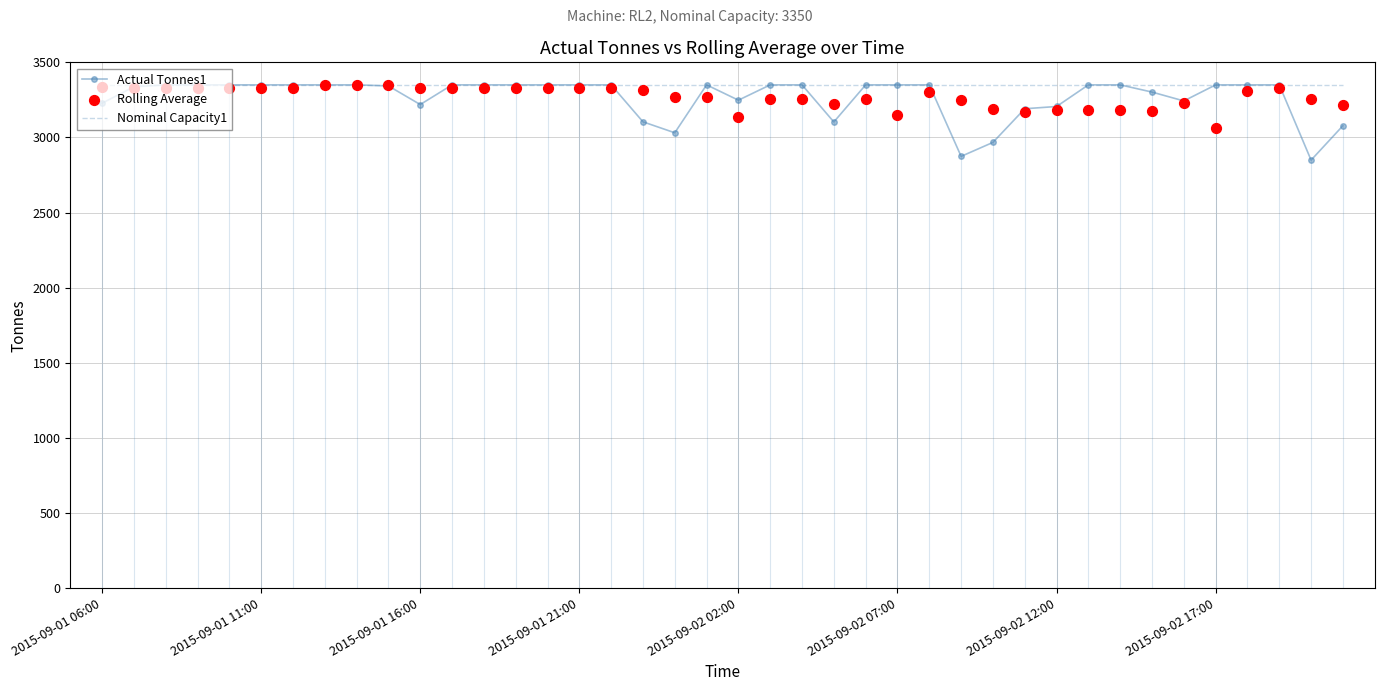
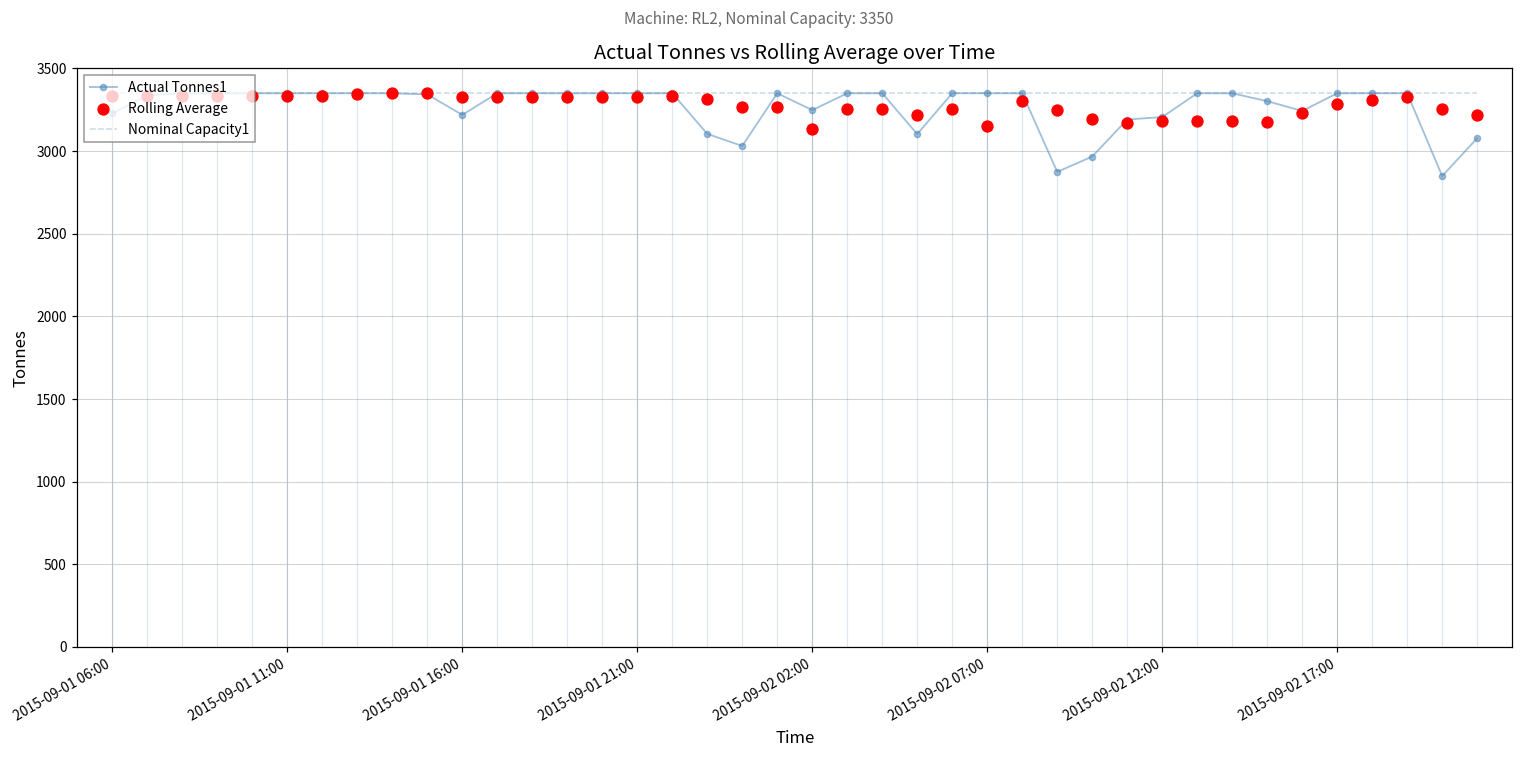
  {
    "Rolling Average": {
-     "2015-09-02 17:00": 3070
+     "2015-09-02 17:00": 3280
    }
  }
